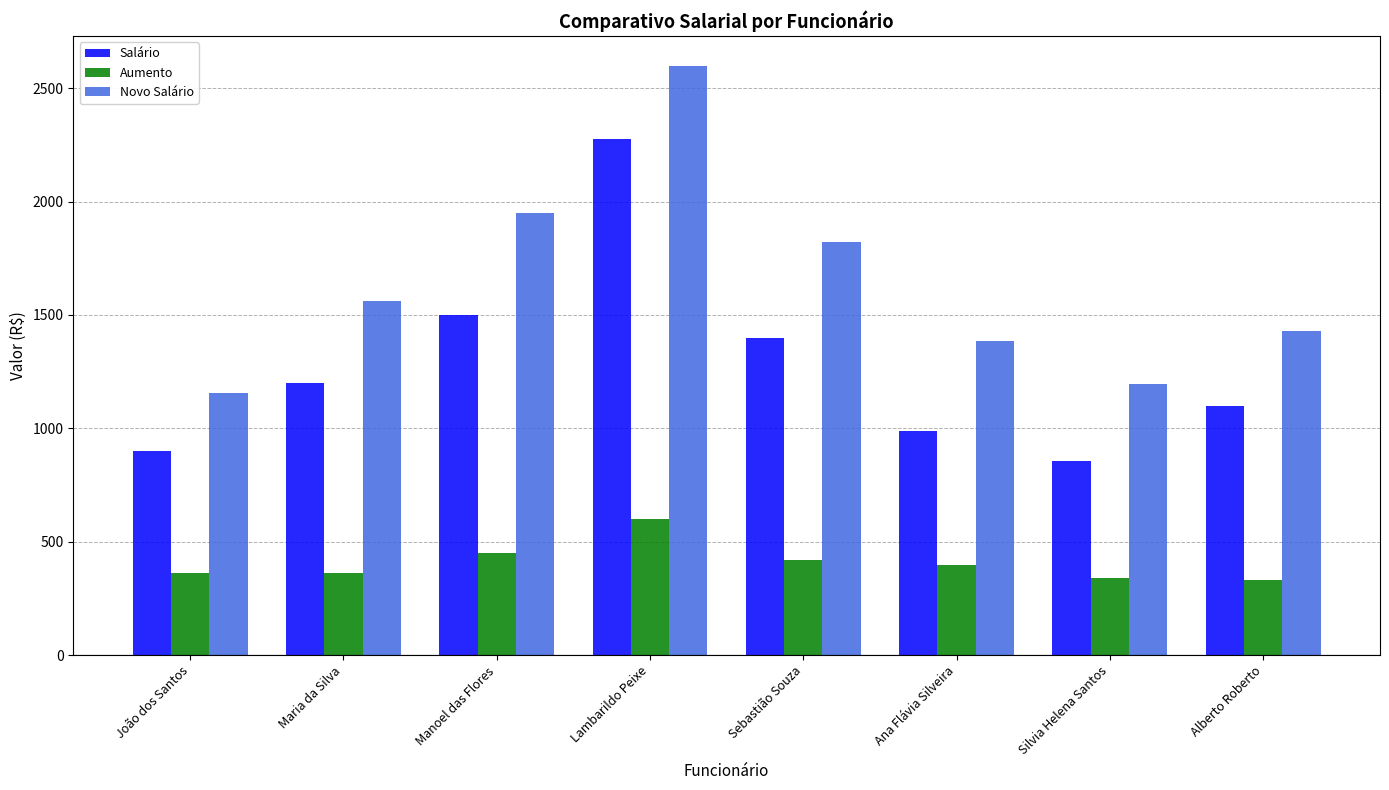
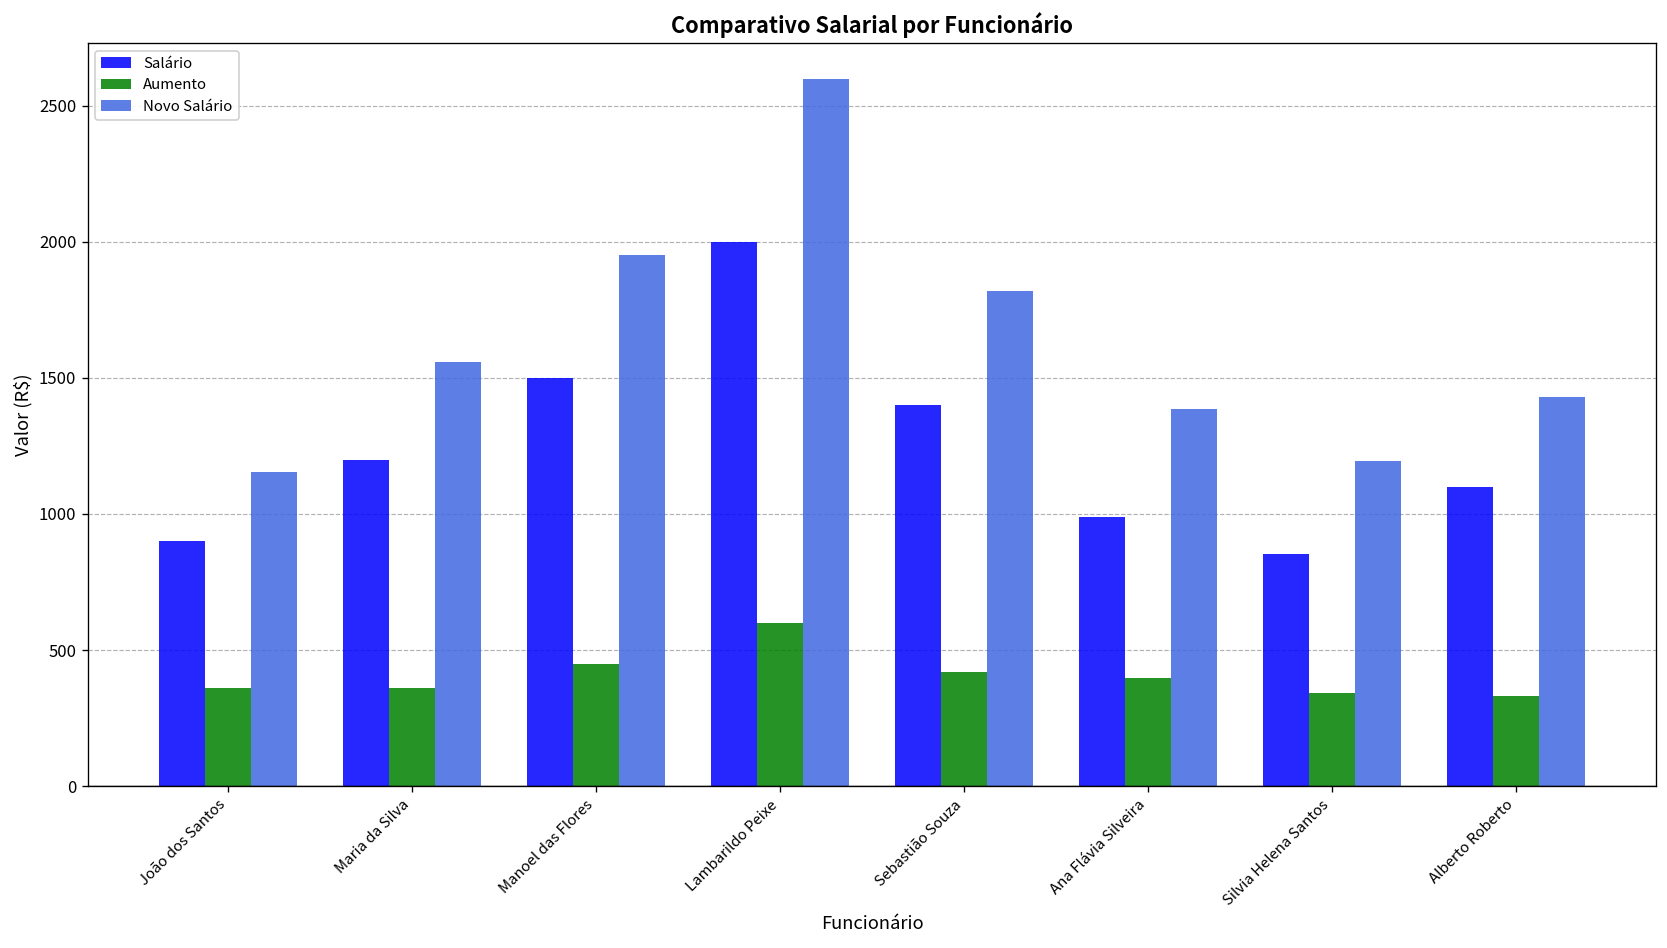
  {
    "Salário": {
      "João dos Santos": 900,
      "Maria da Silva": 1200,
      "Manoel das Flores": 1500,
-     "Lambarildo Peixe": 2280,
+     "Lambarildo Peixe": 2000,
      "Sebastião Souza": 1400,
      "Ana Flávia Silveira": 990,
      "Silvia Helena Santos": 850,
      "Alberto Roberto": 1100
    },
    "Aumento": {
      "João dos Santos": 360,
      "Maria da Silva": 360,
      "Manoel das Flores": 450,
      "Lambarildo Peixe": 600,
      "Sebastião Souza": 420,
      "Ana Flávia Silveira": 400,
      "Silvia Helena Santos": 340,
      "Alberto Roberto": 330
    },
    "Novo Salário": {
      "João dos Santos": 1160,
      "Maria da Silva": 1560,
      "Manoel das Flores": 1950,
      "Lambarildo Peixe": 2600,
      "Sebastião Souza": 1820,
      "Ana Flávia Silveira": 1390,
      "Silvia Helena Santos": 1200,
      "Alberto Roberto": 1430
    }
  }
